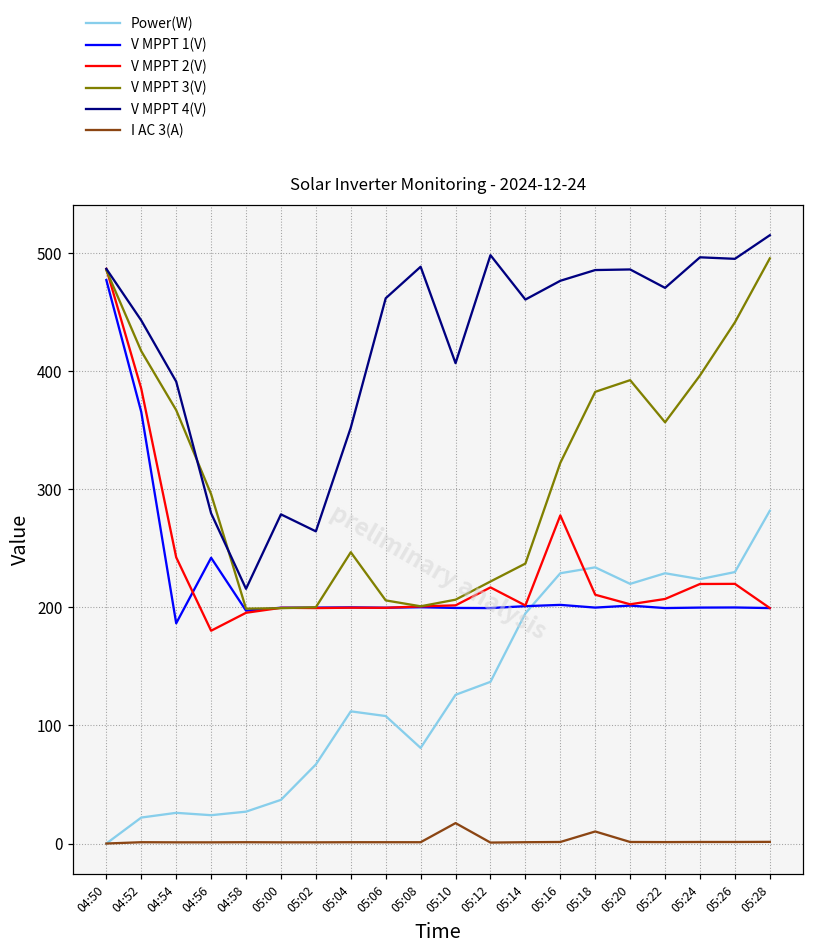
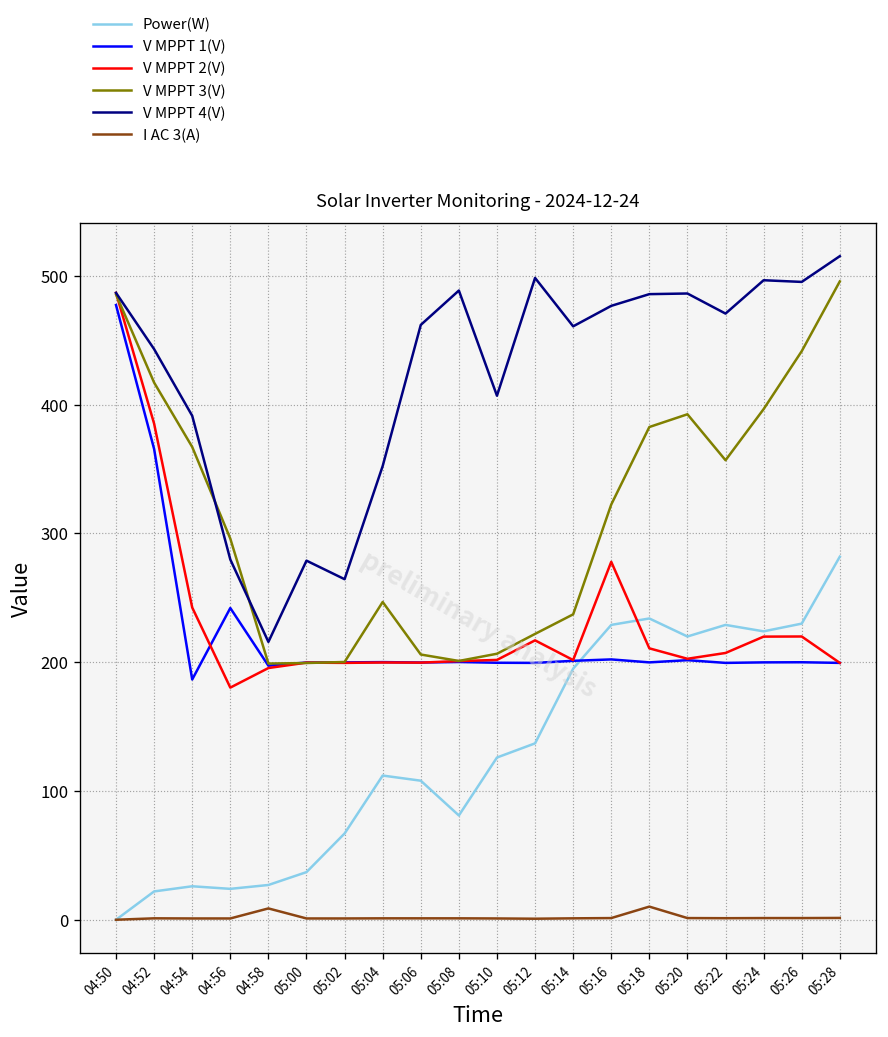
  {
    "Power(W)": {
      "04:52": 22,
      "04:54": 26,
      "04:56": 24,
      "04:58": 27,
      "05:00": 37,
      "05:02": 67,
      "05:04": 112,
      "05:06": 108,
      "05:08": 81,
      "05:10": 126,
      "05:12": 137,
      "05:14": 195,
      "05:16": 229,
      "05:18": 234,
      "05:20": 220,
      "05:22": 229,
      "05:24": 224,
      "05:26": 230,
      "05:28": 282
    },
    "V MPPT 1(V)": {
      "04:50": 477,
      "04:52": 366,
      "04:54": 187,
      "04:56": 242,
      "05:12": 200,
      "05:16": 202,
      "05:18": 200,
      "05:22": 200,
      "05:24": 200,
      "05:26": 200
    },
    "V MPPT 2(V)": {
      "04:52": 385,
      "04:54": 243,
      "04:56": 180,
      "05:12": 217,
      "05:16": 278,
      "05:18": 211,
      "05:22": 207,
      "05:24": 220,
      "05:26": 220
    },
    "V MPPT 3(V)": {
      "04:52": 417,
      "04:54": 367,
      "04:56": 296,
      "05:04": 247,
      "05:06": 206,
      "05:10": 207,
      "05:12": 222,
      "05:14": 237,
      "05:16": 323,
      "05:18": 383,
      "05:20": 393,
      "05:22": 357,
      "05:24": 397,
      "05:26": 442,
      "05:28": 496
    },
    "V MPPT 4(V)": {
      "04:52": 443,
      "04:54": 391,
      "04:56": 280,
      "04:58": 216,
      "05:00": 279,
      "05:02": 265,
      "05:04": 352,
      "05:06": 462,
      "05:08": 489,
      "05:10": 407,
      "05:12": 499,
      "05:14": 461,
      "05:16": 477,
      "05:18": 486,
      "05:20": 486,
      "05:22": 471,
      "05:24": 497,
      "05:26": 495,
      "05:28": 515
    },
    "I AC 3(A)": {
      "04:52": 1,
      "04:54": 1,
      "04:56": 1,
-     "04:58": 1,
+     "04:58": 9,
      "05:00": 1,
      "05:02": 1,
      "05:04": 1,
      "05:06": 1,
      "05:08": 1,
-     "05:10": 17,
+     "05:10": 1,
      "05:12": 1,
      "05:14": 1,
      "05:16": 1,
      "05:18": 10,
      "05:20": 1,
      "05:22": 1,
      "05:24": 1,
      "05:26": 1,
      "05:28": 1
    }
  }
